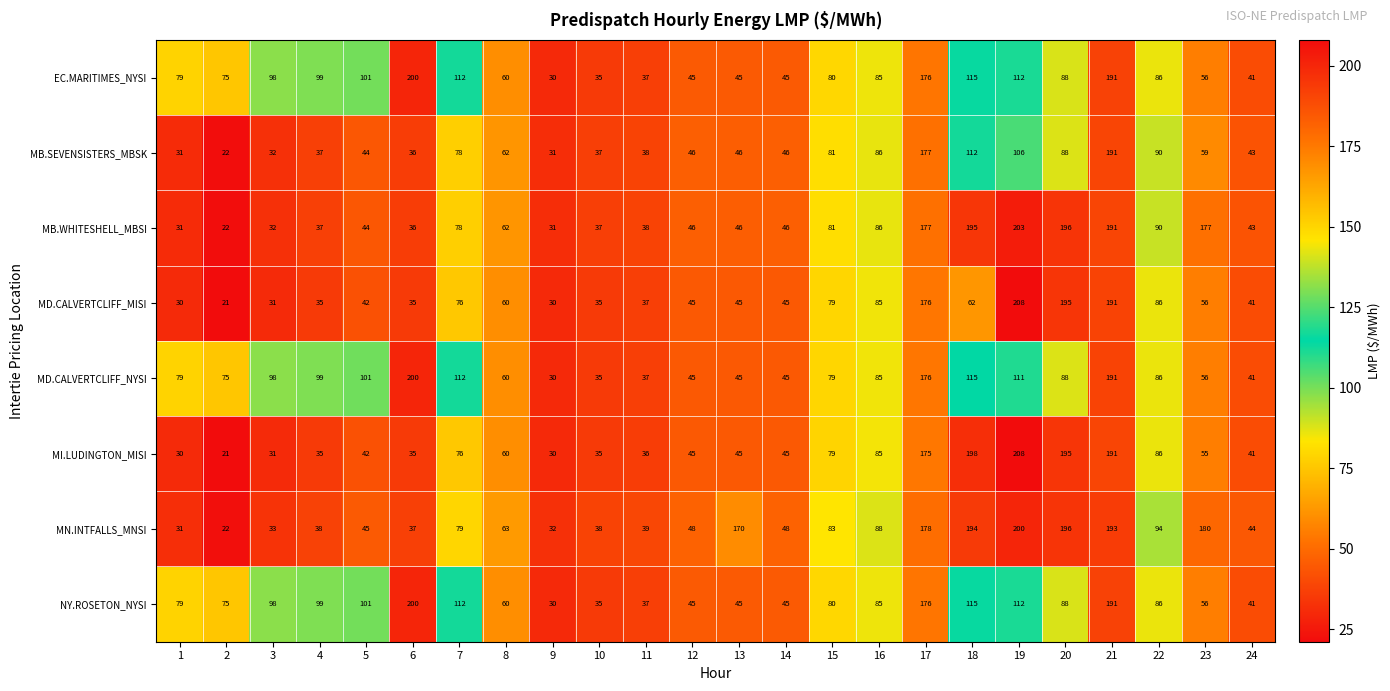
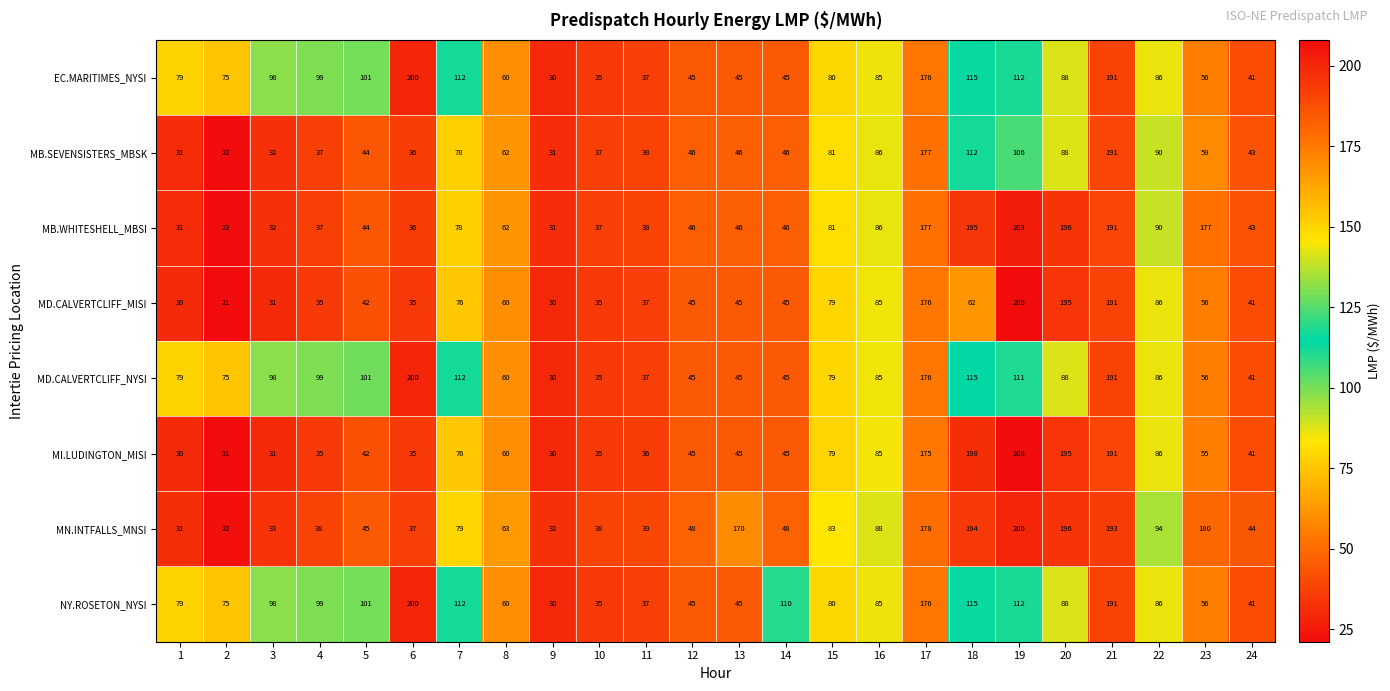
  {
    "EC.MARITIMES_NYSI": {
      "1": 79,
      "2": 75,
      "3": 98,
      "4": 99,
      "5": 101,
      "6": 200,
      "7": 112,
      "8": 60,
      "9": 30,
      "10": 35,
      "11": 37,
      "12": 45,
      "13": 45,
      "14": 45,
      "15": 80,
      "16": 85,
      "17": 176,
      "18": 115,
      "19": 112,
      "20": 88,
      "21": 191,
      "22": 86,
      "23": 56,
      "24": 41
    },
    "MB.SEVENSISTERS_MBSK": {
      "1": 31,
      "2": 22,
      "3": 32,
      "4": 37,
      "5": 44,
      "6": 36,
      "7": 78,
      "8": 62,
      "9": 31,
      "10": 37,
      "11": 38,
      "12": 46,
      "13": 46,
      "14": 46,
      "15": 81,
      "16": 86,
      "17": 177,
      "18": 112,
      "19": 106,
      "20": 88,
      "21": 191,
      "22": 90,
      "23": 59,
      "24": 43
    },
    "MB.WHITESHELL_MBSI": {
      "1": 31,
      "2": 22,
      "3": 32,
      "4": 37,
      "5": 44,
      "6": 36,
      "7": 78,
      "8": 62,
      "9": 31,
      "10": 37,
      "11": 38,
      "12": 46,
      "13": 46,
      "14": 46,
      "15": 81,
      "16": 86,
      "17": 177,
      "18": 195,
      "19": 203,
      "20": 196,
      "21": 191,
      "22": 90,
      "23": 177,
      "24": 43
    },
    "MD.CALVERTCLIFF_MISI": {
      "1": 30,
      "2": 21,
      "3": 31,
      "4": 35,
      "5": 42,
      "6": 35,
      "7": 76,
      "8": 60,
      "9": 30,
      "10": 35,
      "11": 37,
      "12": 45,
      "13": 45,
      "14": 45,
      "15": 79,
      "16": 85,
      "17": 176,
      "18": 62,
      "19": 208,
      "20": 195,
      "21": 191,
      "22": 86,
      "23": 56,
      "24": 41
    },
    "MD.CALVERTCLIFF_NYSI": {
      "1": 79,
      "2": 75,
      "3": 98,
      "4": 99,
      "5": 101,
      "6": 200,
      "7": 112,
      "8": 60,
      "9": 30,
      "10": 35,
      "11": 37,
      "12": 45,
      "13": 45,
      "14": 45,
      "15": 79,
      "16": 85,
      "17": 176,
      "18": 115,
      "19": 111,
      "20": 88,
      "21": 191,
      "22": 86,
      "23": 56,
      "24": 41
    },
    "MI.LUDINGTON_MISI": {
      "1": 30,
      "2": 21,
      "3": 31,
      "4": 35,
      "5": 42,
      "6": 35,
      "7": 76,
      "8": 60,
      "9": 30,
      "10": 35,
      "11": 36,
      "12": 45,
      "13": 45,
      "14": 45,
      "15": 79,
      "16": 85,
      "17": 175,
      "18": 198,
      "19": 208,
      "20": 195,
      "21": 191,
      "22": 86,
      "23": 55,
      "24": 41
    },
    "MN.INTFALLS_MNSI": {
      "1": 31,
      "2": 22,
      "3": 33,
      "4": 38,
      "5": 45,
      "6": 37,
      "7": 79,
      "8": 63,
      "9": 32,
      "10": 38,
      "11": 39,
      "12": 48,
      "13": 170,
      "14": 48,
      "15": 83,
      "16": 88,
      "17": 178,
      "18": 194,
      "19": 200,
      "20": 196,
      "21": 193,
      "22": 94,
      "23": 180,
      "24": 44
    },
    "NY.ROSETON_NYSI": {
      "1": 79,
      "2": 75,
      "3": 98,
      "4": 99,
      "5": 101,
      "6": 200,
      "7": 112,
      "8": 60,
      "9": 30,
      "10": 35,
      "11": 37,
      "12": 45,
      "13": 45,
-     "14": 45,
+     "14": 110,
      "15": 80,
      "16": 85,
      "17": 176,
      "18": 115,
      "19": 112,
      "20": 88,
      "21": 191,
      "22": 86,
      "23": 56,
      "24": 41
    }
  }
